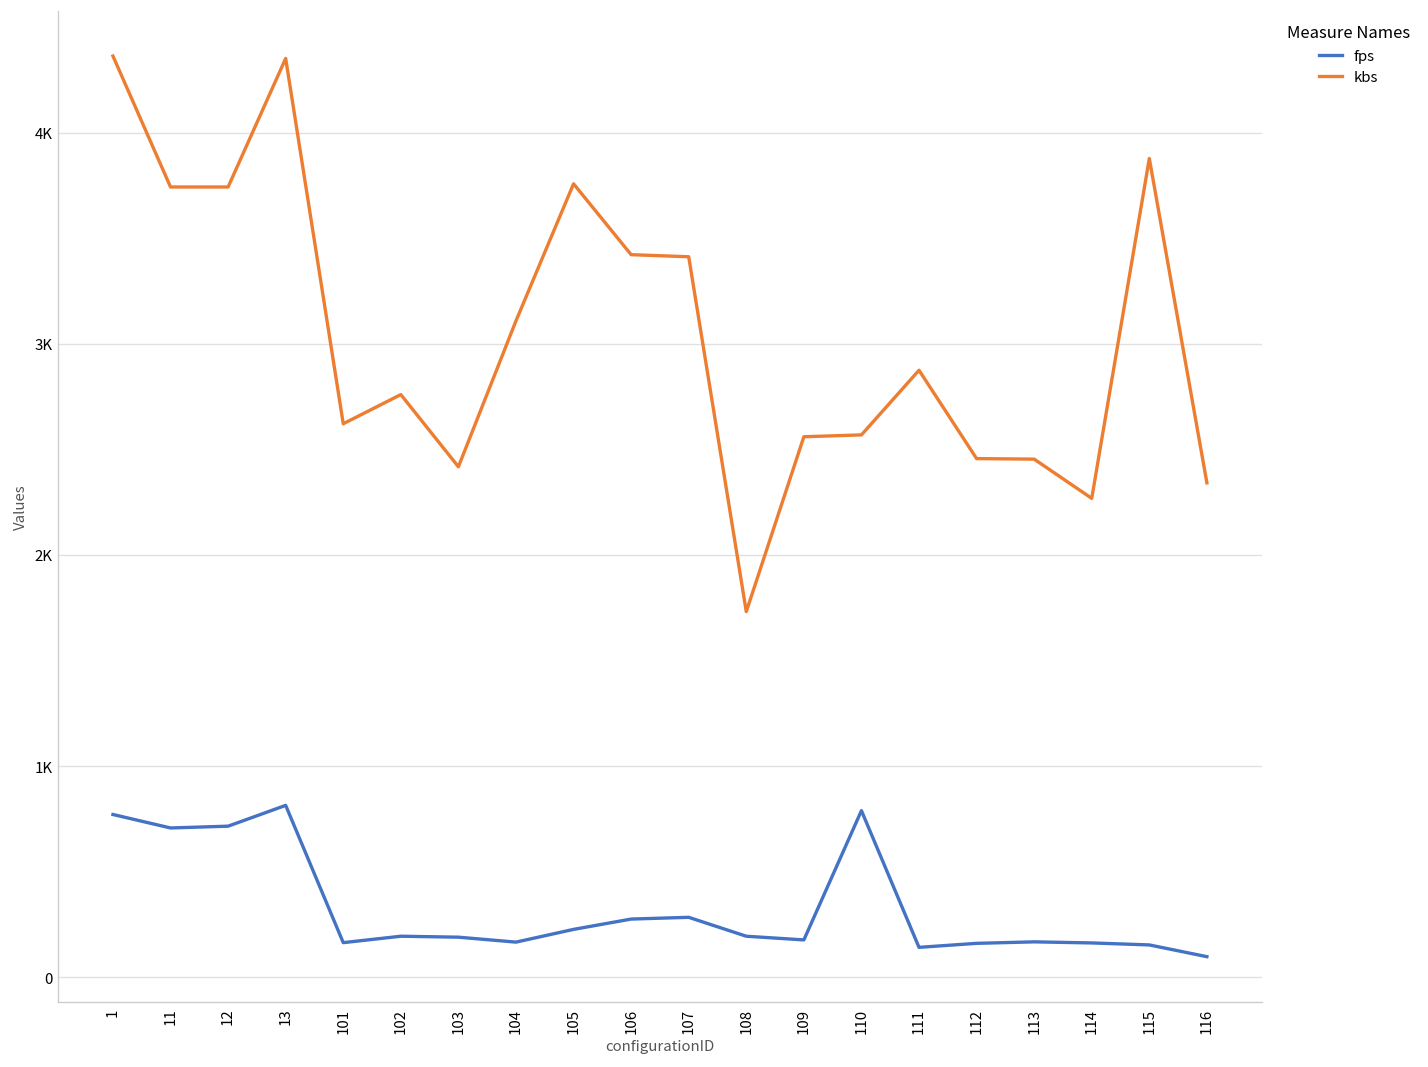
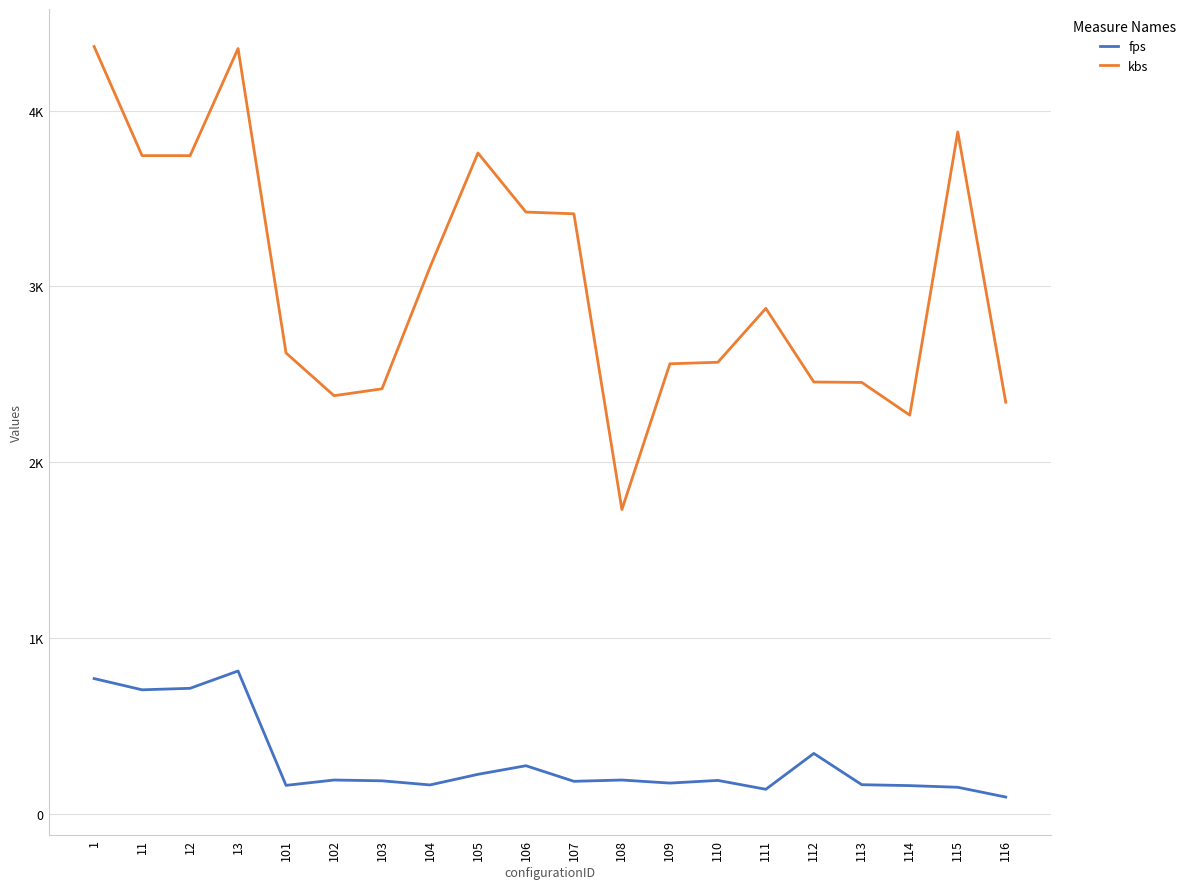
  {
    "fps": {
      "1": 770,
      "11": 710,
      "12": 720,
      "13": 810,
      "101": 160,
      "102": 190,
      "103": 190,
      "104": 170,
      "105": 230,
      "106": 280,
-     "107": 280,
+     "107": 190,
      "108": 190,
      "109": 180,
-     "110": 790,
+     "110": 190,
      "111": 140,
-     "112": 160,
+     "112": 340,
      "113": 170,
      "114": 160,
      "115": 150,
      "116": 100
    },
    "kbs": {
      "1": 4360,
      "11": 3740,
      "12": 3740,
      "13": 4350,
      "101": 2620,
-     "102": 2760,
+     "102": 2380,
      "103": 2420,
      "104": 3110,
      "105": 3760,
      "106": 3420,
      "107": 3410,
      "108": 1730,
      "109": 2560,
      "110": 2570,
      "111": 2880,
      "112": 2460,
      "113": 2450,
      "114": 2270,
      "115": 3880,
      "116": 2340
    }
  }
